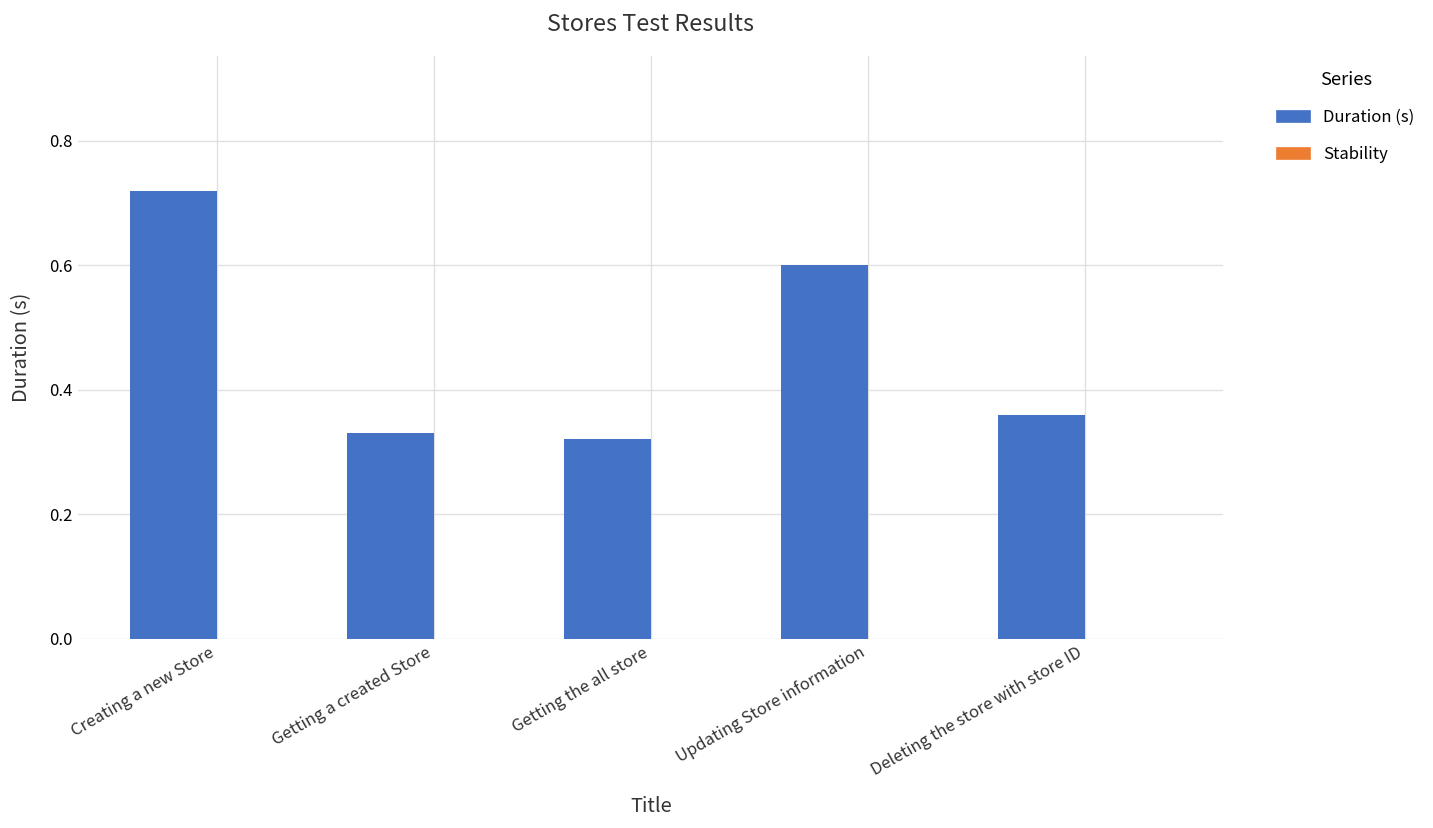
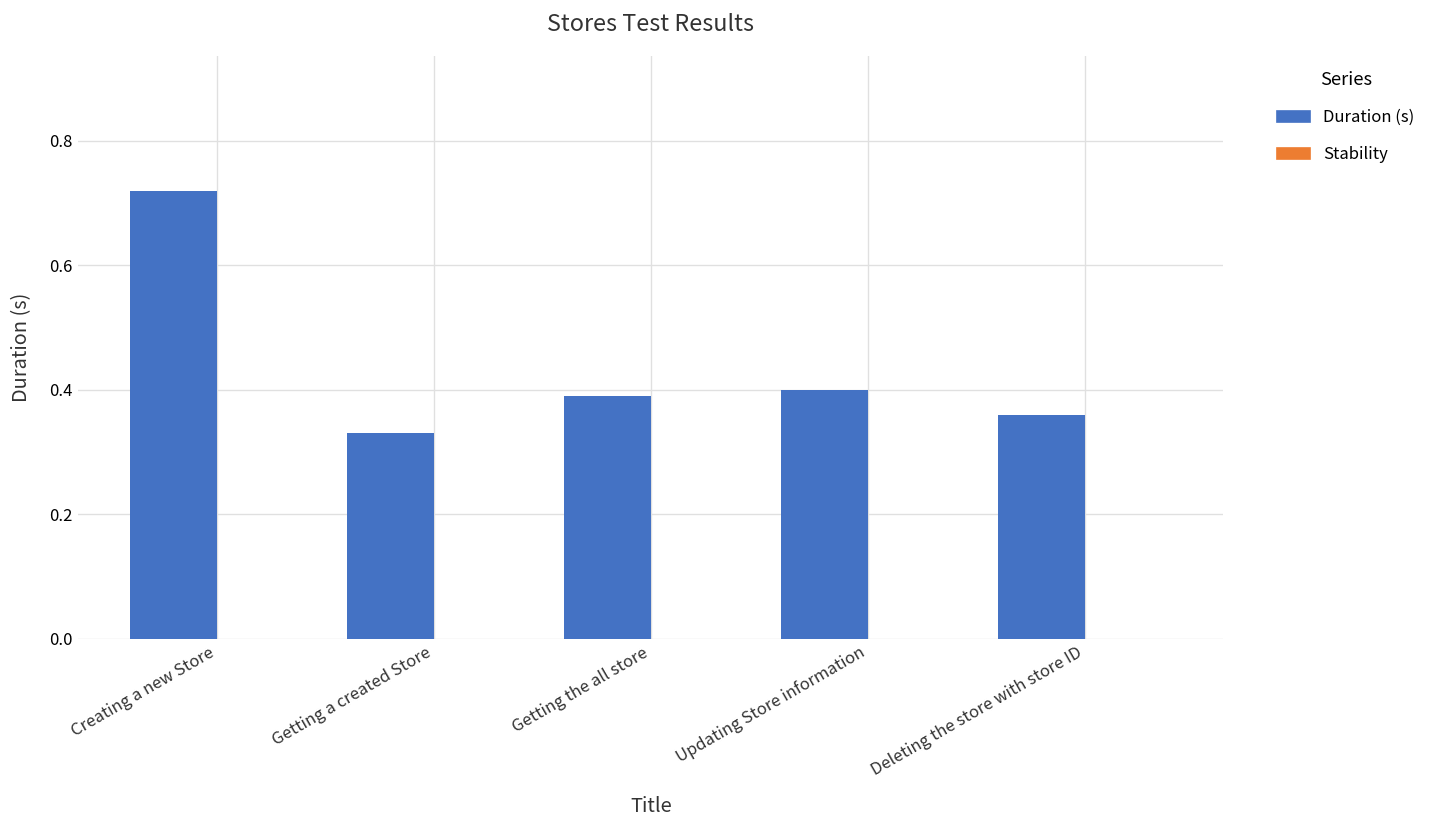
  {
    "Duration (s)": {
      "Creating a new Store": 0.72,
      "Getting a created Store": 0.33,
-     "Getting the all store": 0.32,
-     "Updating Store information": 0.6,
+     "Getting the all store": 0.39,
+     "Updating Store information": 0.4,
      "Deleting the store with store ID": 0.36
    },
    "Stability": {
      "Creating a new Store": 0.00,
      "Getting a created Store": 0.00,
      "Getting the all store": 0.00,
      "Updating Store information": 0.00,
      "Deleting the store with store ID": 0.00
    }
  }
